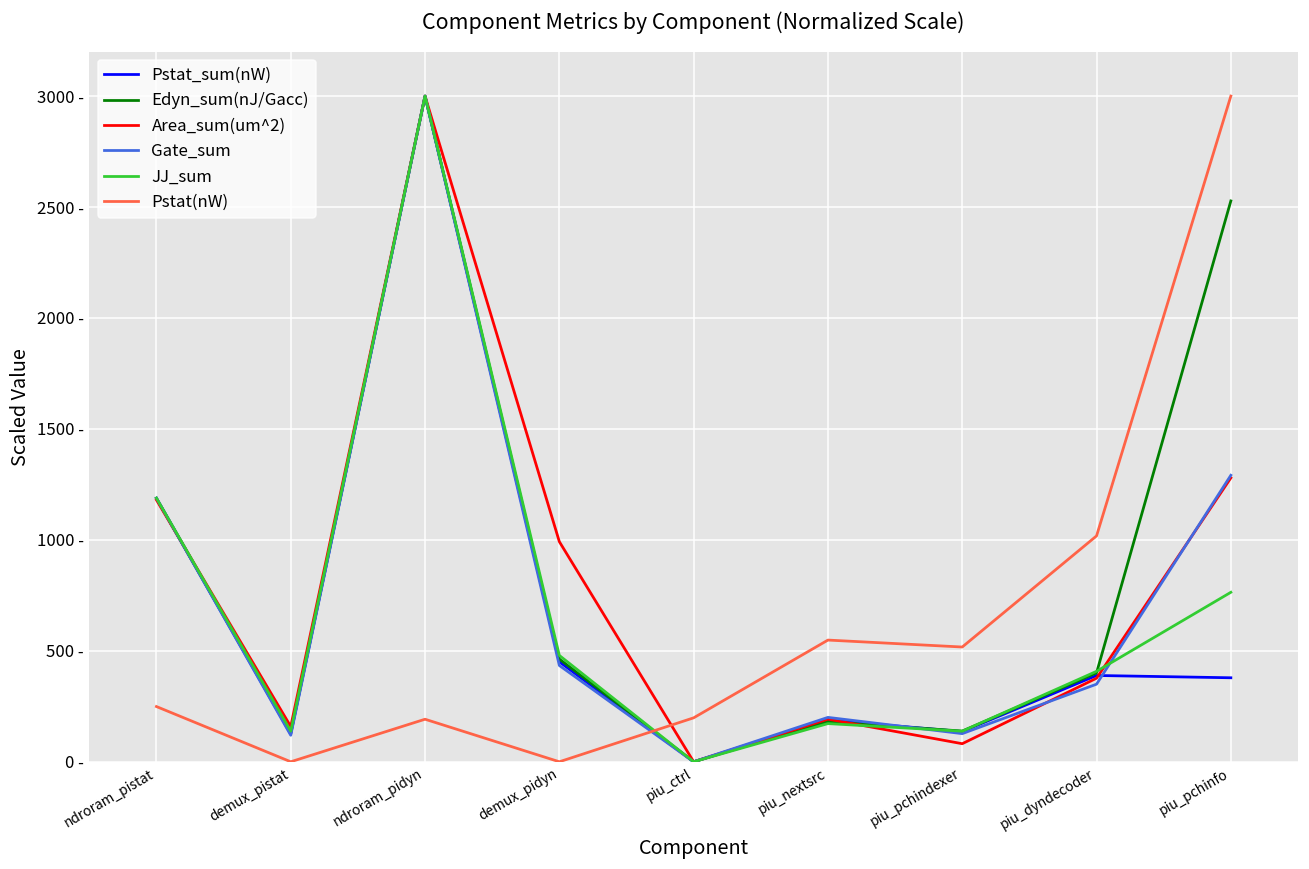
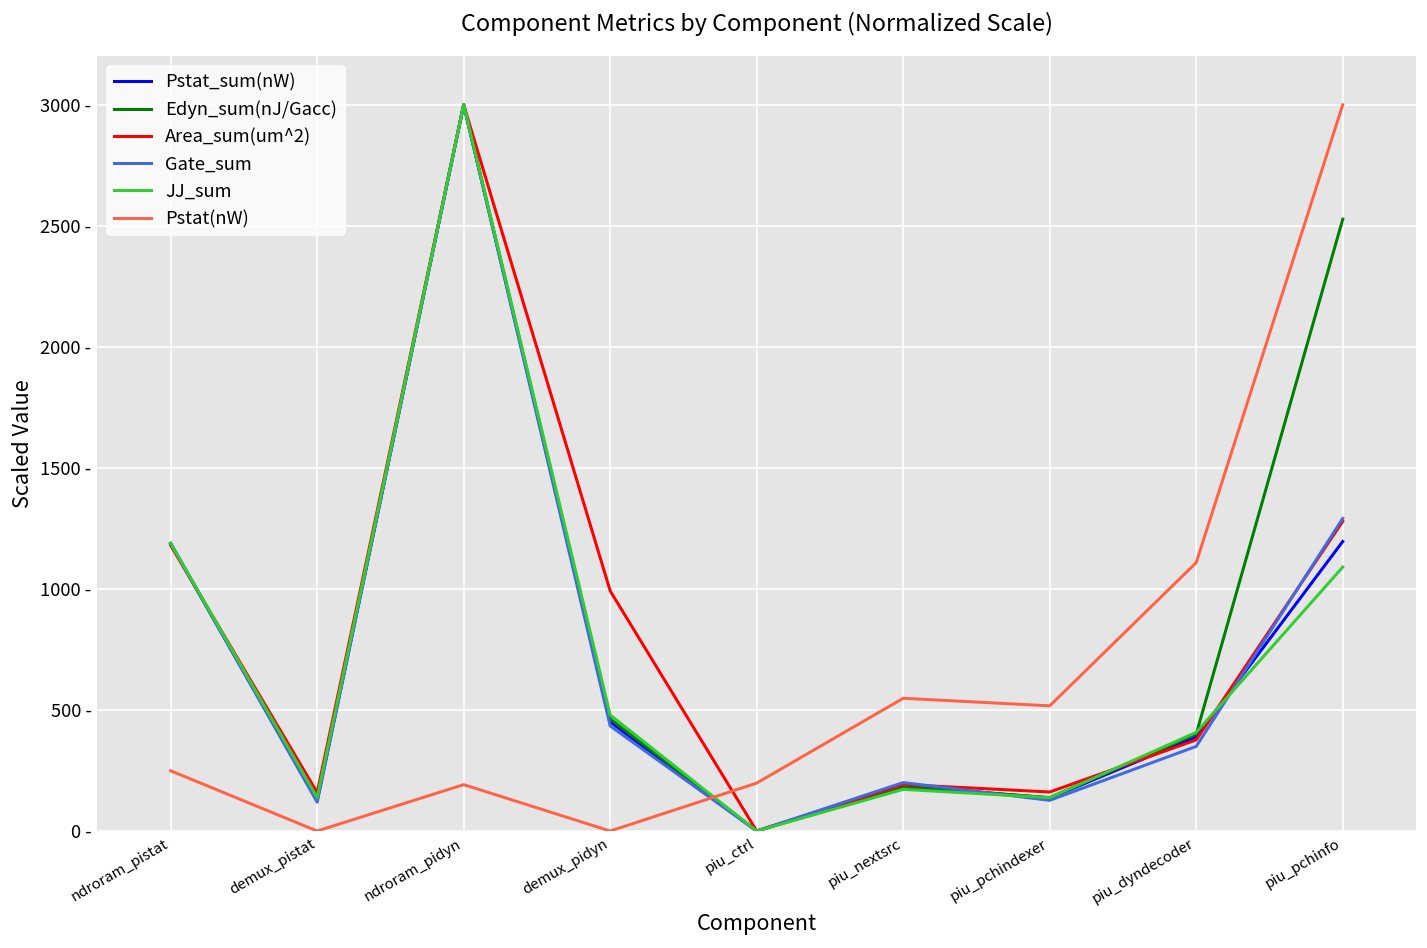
  {
    "Pstat_sum(nW)": {
-     "piu_pchinfo": "380 -"
+     "piu_pchinfo": "1200 -"
    },
    "Edyn_sum(nJ/Gacc)": {
      "piu_pchinfo": "2530 -"
    },
    "Area_sum(um^2)": {
      "demux_pistat": "160 -",
      "demux_pidyn": "990 -",
-     "piu_pchindexer": "80 -"
+     "piu_pchindexer": "160 -"
    },
    "Gate_sum": {
      "demux_pidyn": "430 -",
      "piu_dyndecoder": "350 -"
    },
    "JJ_sum": {
      "demux_pidyn": "480 -",
-     "piu_pchinfo": "760 -"
+     "piu_pchinfo": "1090 -"
    },
    "Pstat(nW)": {
      "ndroram_pistat": "250 -",
      "demux_pistat": "0 -",
      "ndroram_pidyn": "190 -",
      "demux_pidyn": "0 -",
      "piu_ctrl": "200 -",
      "piu_nextsrc": "550 -",
      "piu_pchindexer": "520 -",
-     "piu_dyndecoder": "1020 -",
+     "piu_dyndecoder": "1110 -",
      "piu_pchinfo": "3000 -"
    }
  }
